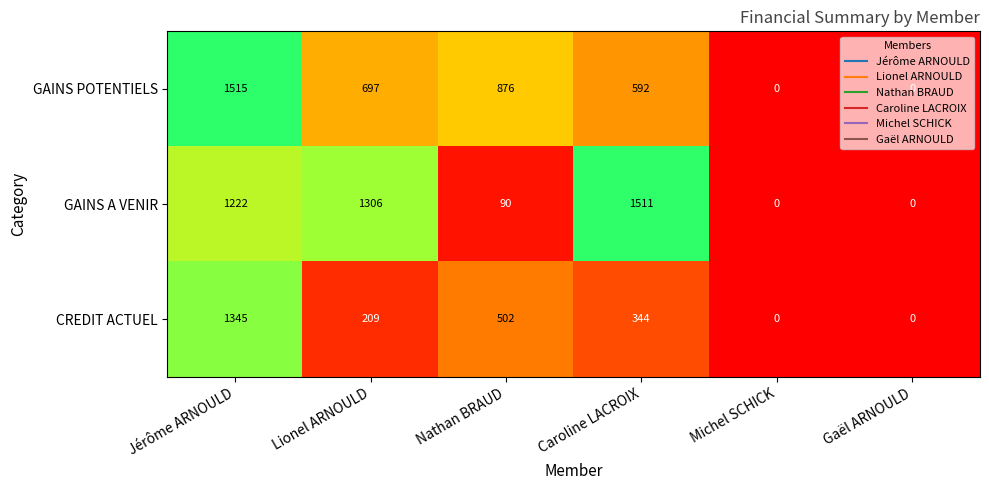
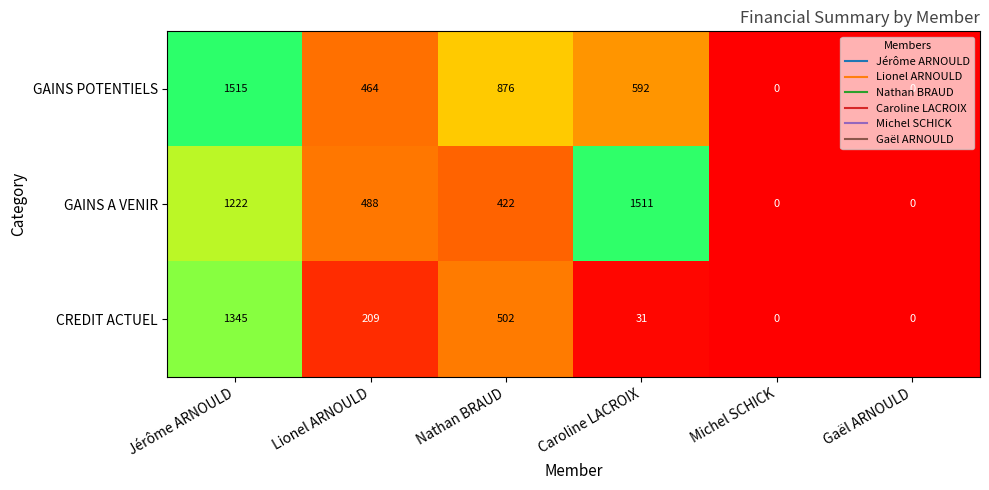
  {
    "GAINS POTENTIELS": {
      "Jérôme ARNOULD": 1515,
-     "Lionel ARNOULD": 697,
+     "Lionel ARNOULD": 464,
      "Nathan BRAUD": 876,
      "Caroline LACROIX": 592,
      "Michel SCHICK": 0
    },
    "GAINS A VENIR": {
      "Jérôme ARNOULD": 1222,
-     "Lionel ARNOULD": 1306,
-     "Nathan BRAUD": 90,
+     "Lionel ARNOULD": 488,
+     "Nathan BRAUD": 422,
      "Caroline LACROIX": 1511,
      "Michel SCHICK": 0,
      "Gaël ARNOULD": 0
    },
    "CREDIT ACTUEL": {
      "Jérôme ARNOULD": 1345,
      "Lionel ARNOULD": 209,
      "Nathan BRAUD": 502,
-     "Caroline LACROIX": 344,
+     "Caroline LACROIX": 31,
      "Michel SCHICK": 0,
      "Gaël ARNOULD": 0
    }
  }
